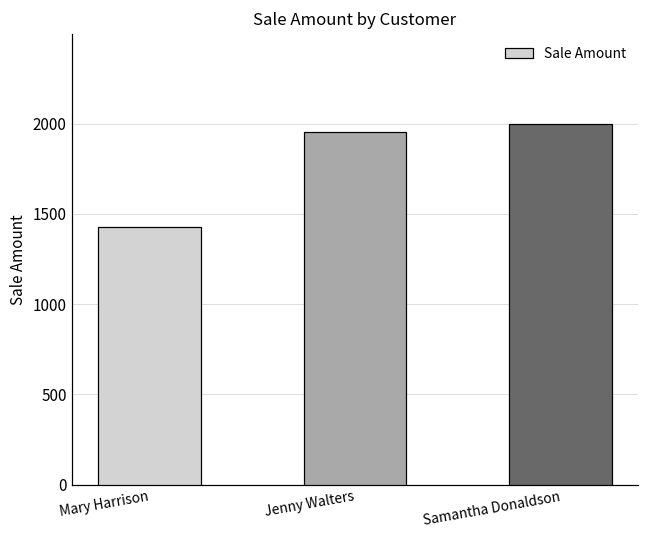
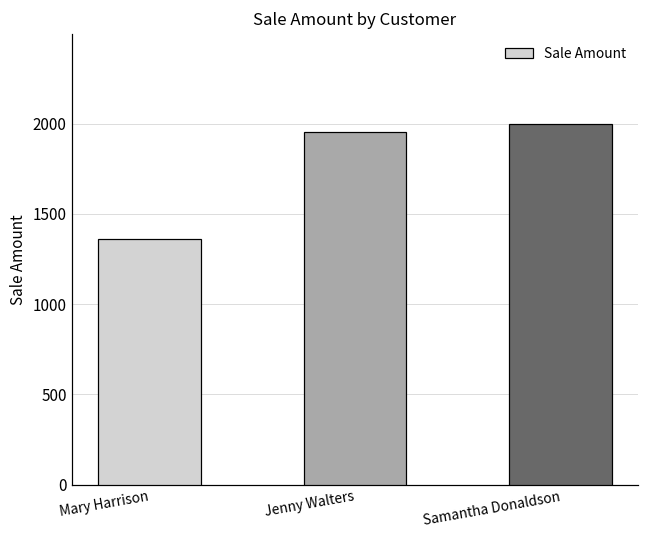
  {
-   "Mary Harrison": 1430,
+   "Mary Harrison": 1360,
    "Jenny Walters": 1950,
    "Samantha Donaldson": 2000
  }
